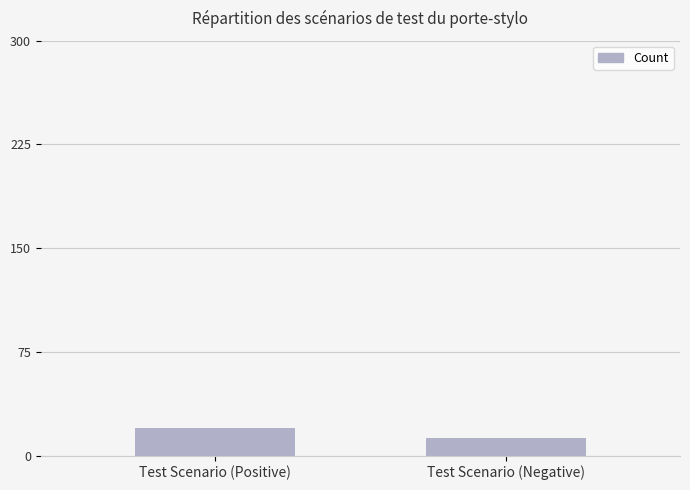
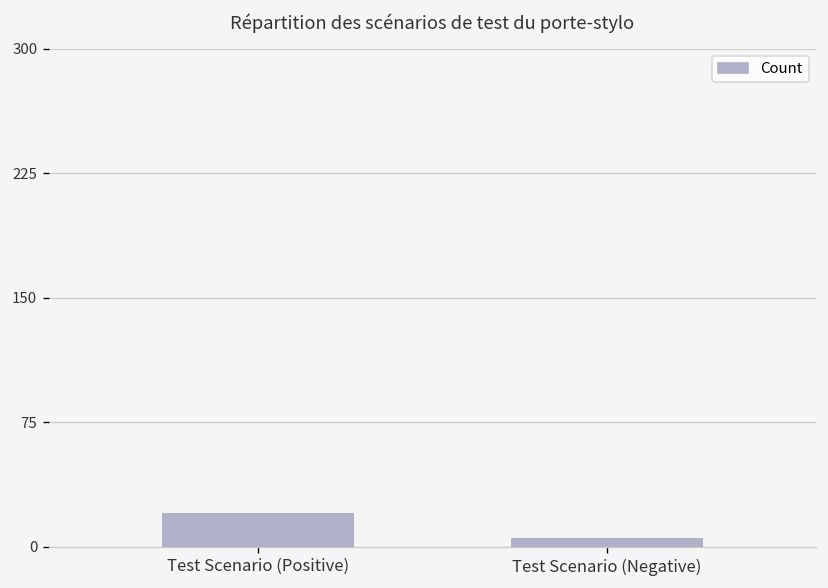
  {
    "Test Scenario (Positive)": 20,
-   "Test Scenario (Negative)": 13
+   "Test Scenario (Negative)": 5
  }
